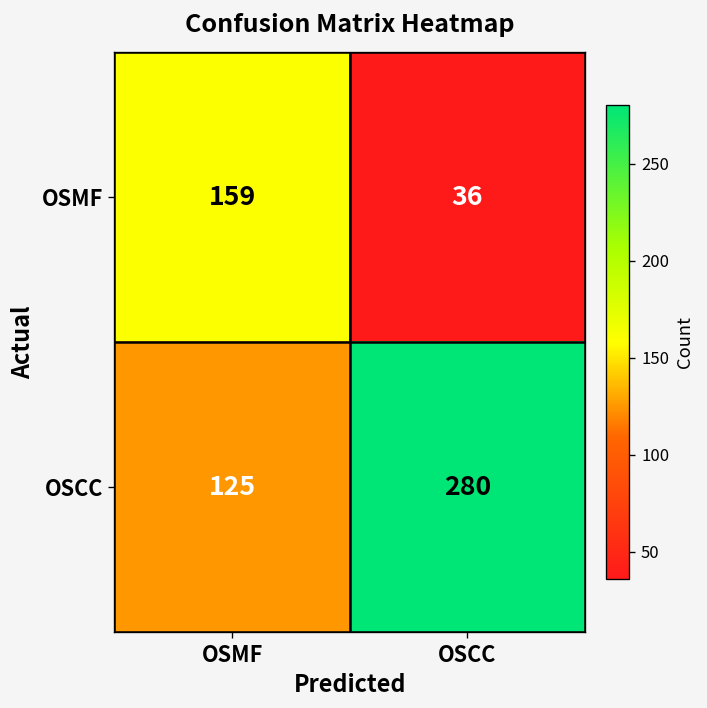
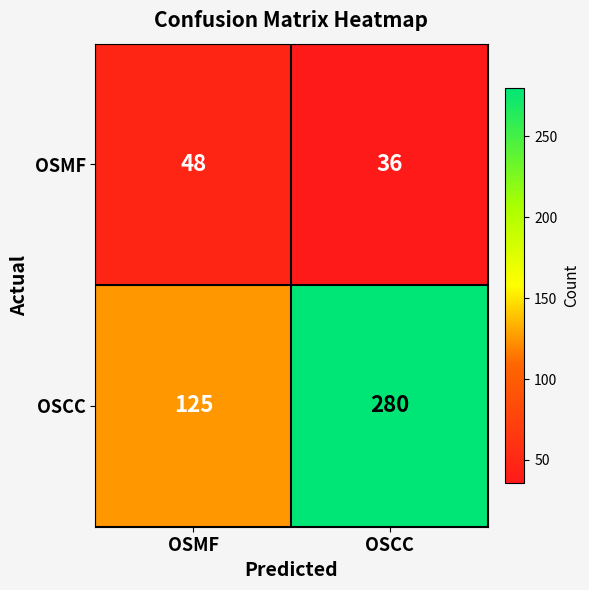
  {
    "OSMF": {
-     "OSMF": 159,
+     "OSMF": 48,
      "OSCC": 36
    },
    "OSCC": {
      "OSMF": 125,
      "OSCC": 280
    }
  }
